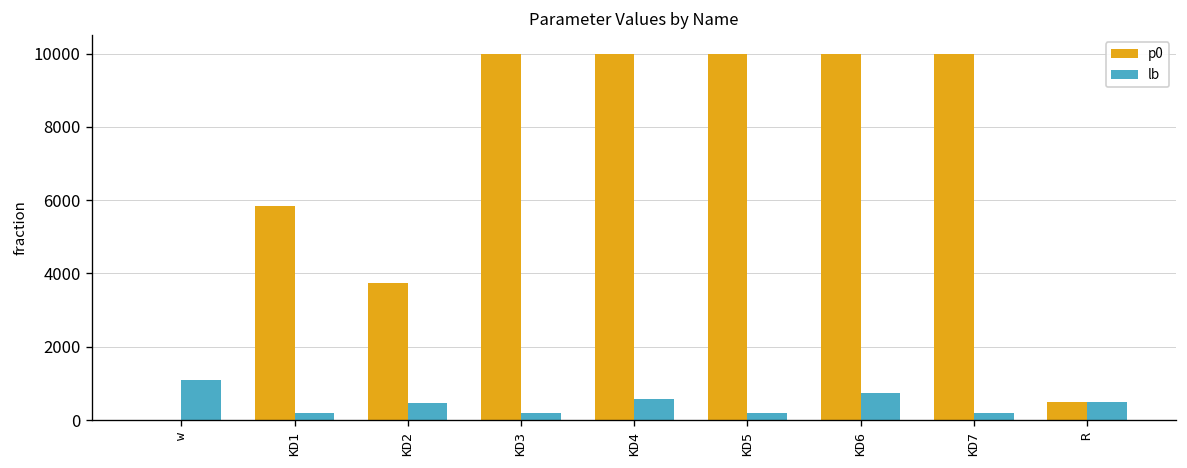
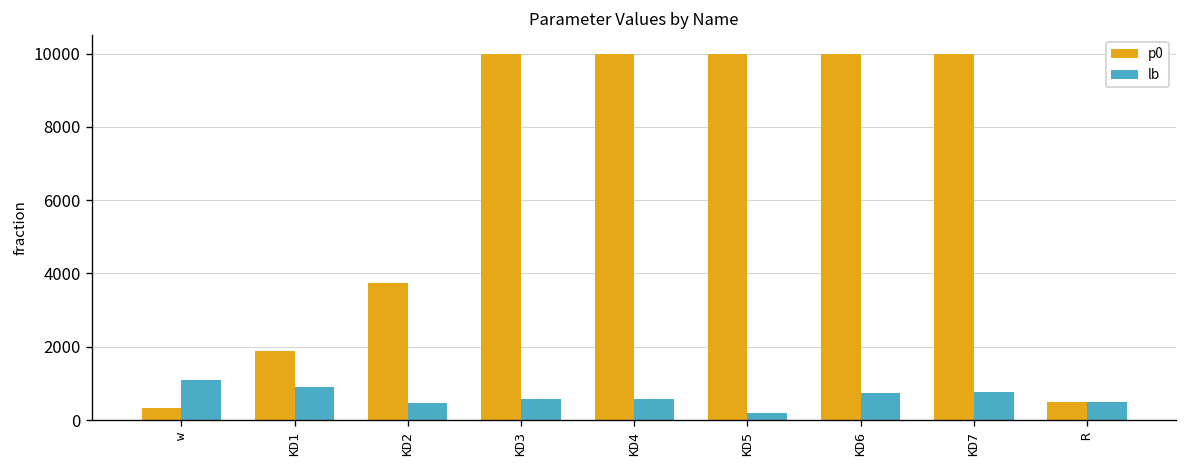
  {
    "p0": {
-     "w": 0,
-     "KD1": 5800,
+     "w": 300,
+     "KD1": 1900,
      "KD2": 3800,
      "KD3": 10000,
      "KD4": 10000,
      "KD5": 10000,
      "KD6": 10000,
      "KD7": 10000,
      "R": 500
    },
    "lb": {
      "w": 1100,
-     "KD1": 200,
+     "KD1": 900,
      "KD2": 500,
-     "KD3": 200,
+     "KD3": 600,
      "KD4": 600,
      "KD5": 200,
      "KD6": 700,
-     "KD7": 200,
+     "KD7": 800,
      "R": 500
    }
  }
